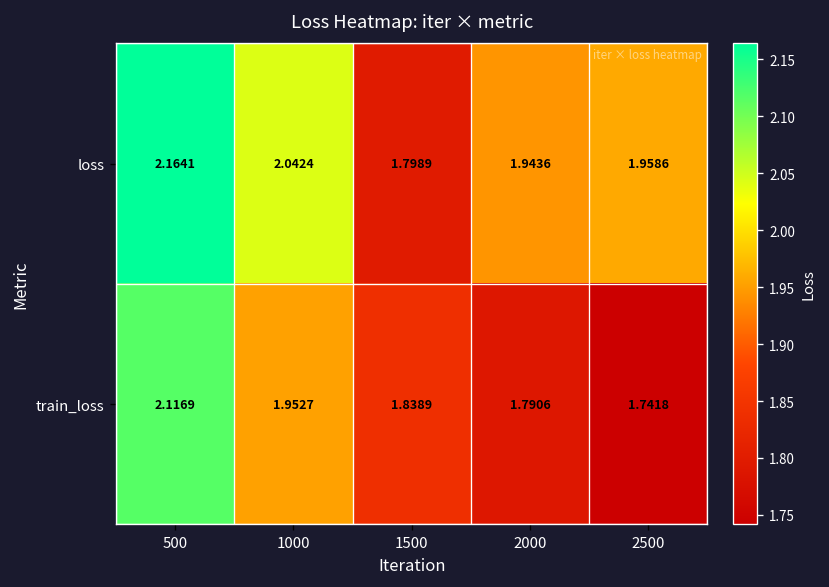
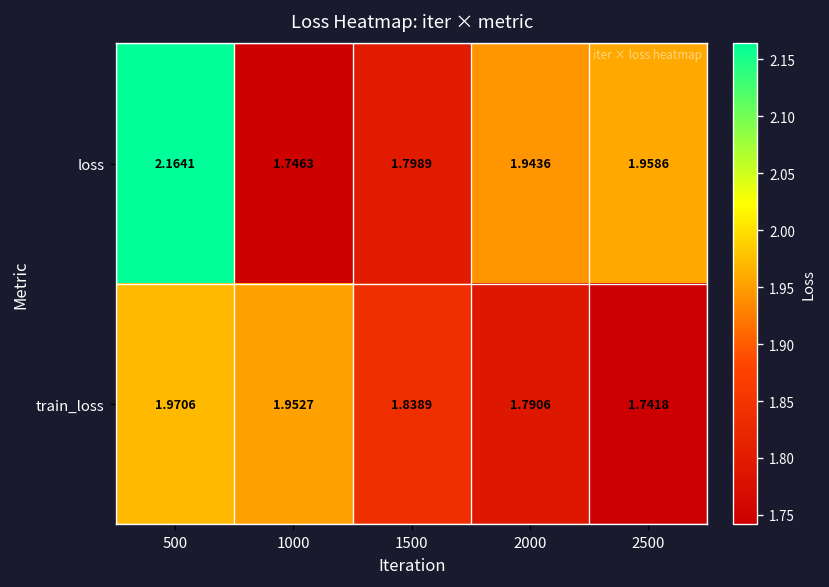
  {
    "loss": {
      "500": 2.1641,
-     "1000": 2.0424,
+     "1000": 1.7463,
      "1500": 1.7989,
      "2000": 1.9436
    },
    "train_loss": {
-     "500": 2.1169,
+     "500": 1.9706,
      "1000": 1.9527,
      "1500": 1.8389,
      "2000": 1.7906,
      "2500": 1.7418
    }
  }
